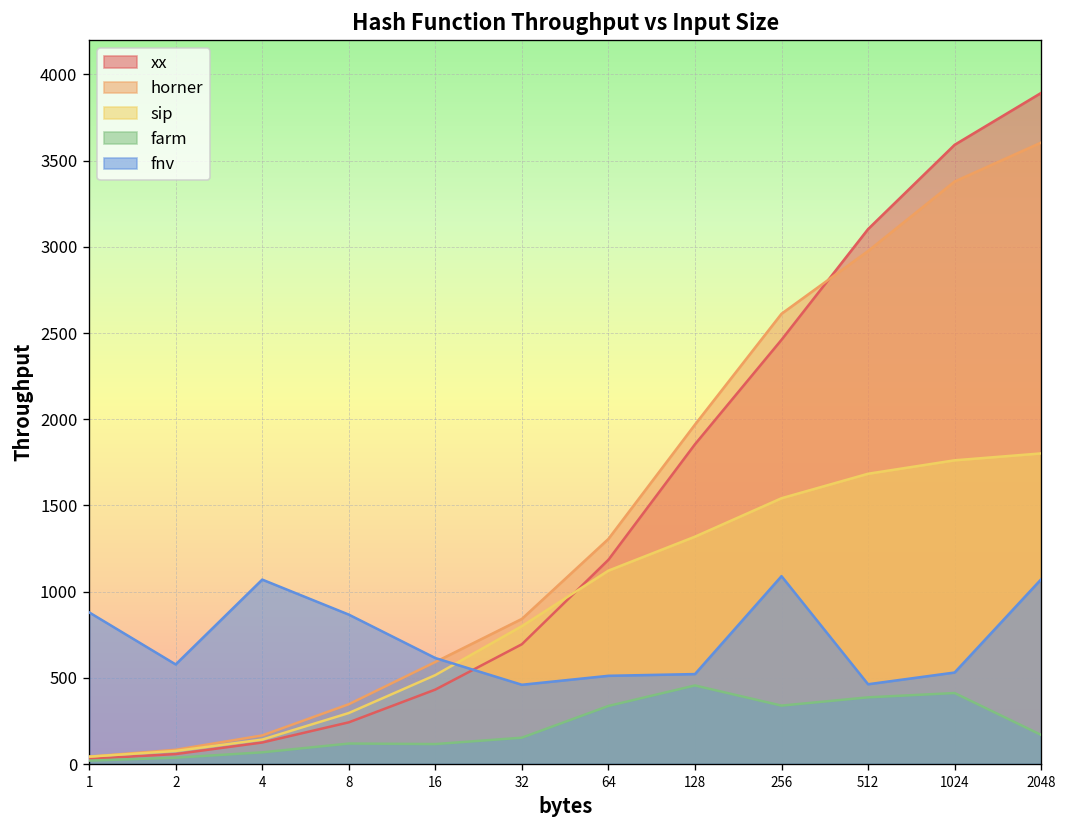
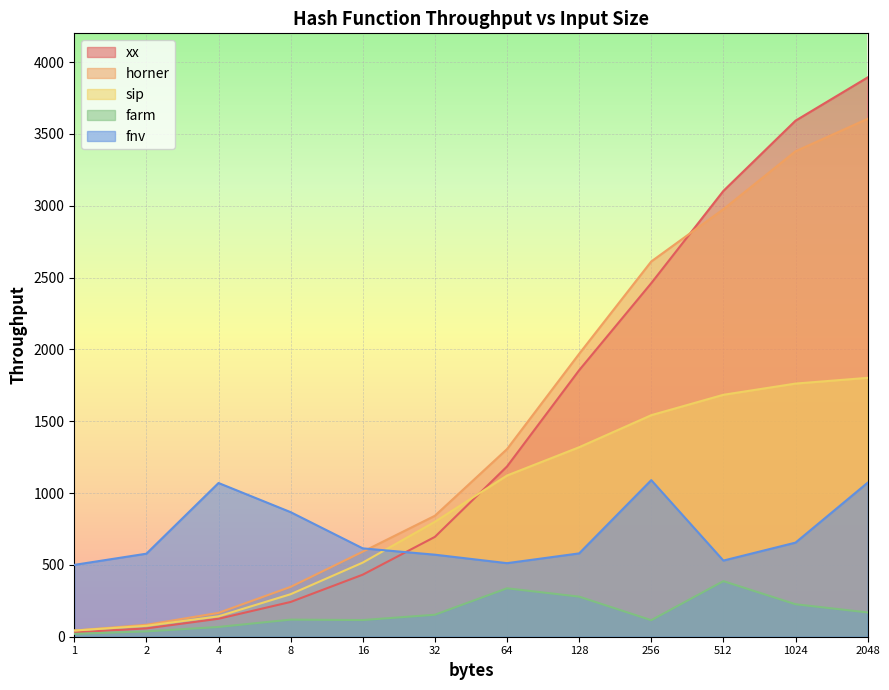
  {
    "farm": {
      "2": 40,
      "4": 70,
      "8": 120,
      "16": 120,
      "32": 150,
      "64": 340,
-     "128": 460,
-     "256": 340,
+     "128": 280,
+     "256": 120,
      "512": 390,
-     "1024": 410,
+     "1024": 230,
      "2048": 170
    },
    "fnv": {
-     "1": 880,
+     "1": 500,
      "2": 580,
      "4": 1070,
      "8": 870,
      "16": 620,
-     "32": 460,
+     "32": 570,
      "64": 510,
-     "128": 520,
+     "128": 580,
      "256": 1090,
-     "512": 460,
-     "1024": 530,
+     "512": 530,
+     "1024": 660,
      "2048": 1070
    }
  }
